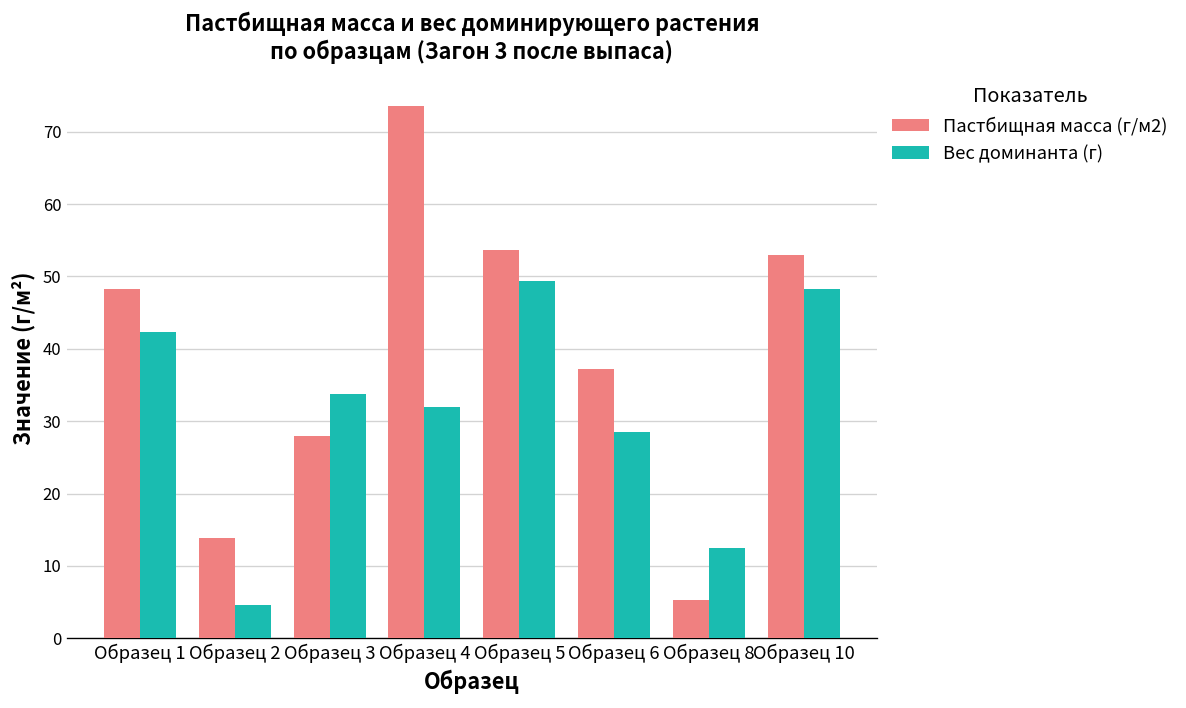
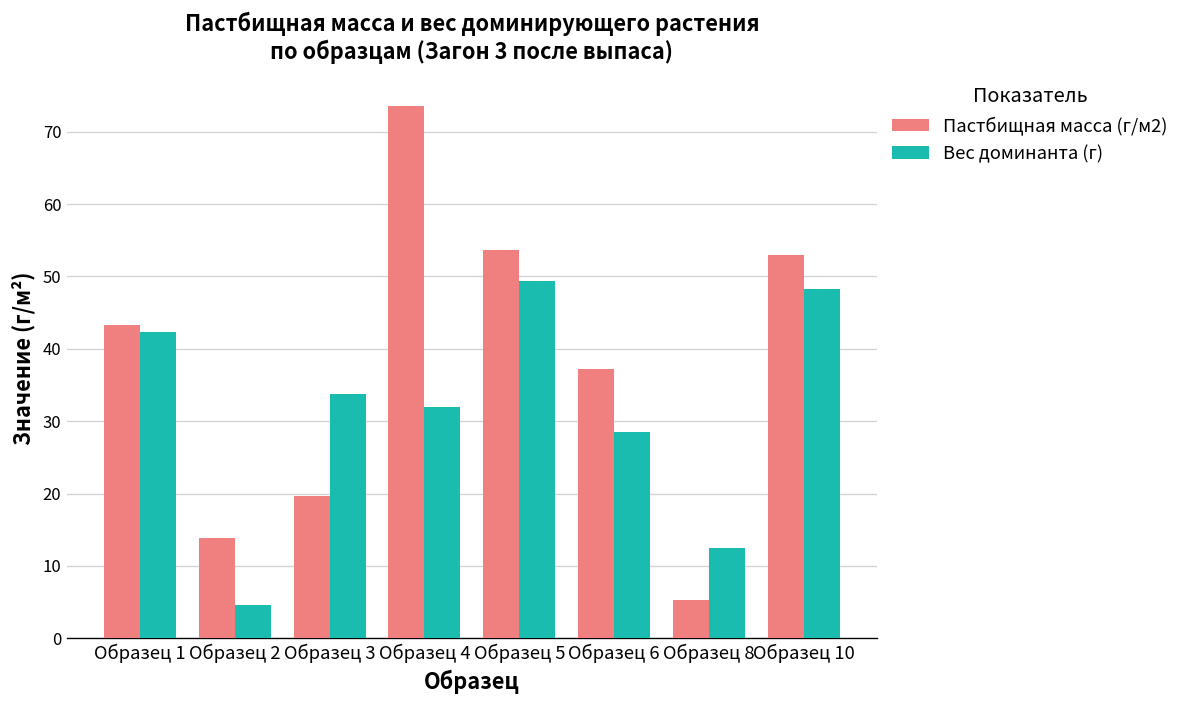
  {
    "Пастбищная масса (г/м2)": {
-     "Образец 1": 48,
+     "Образец 1": 43,
      "Образец 2": 14,
-     "Образец 3": 28,
+     "Образец 3": 20,
      "Образец 4": 74,
      "Образец 5": 54,
      "Образец 6": 37,
      "Образец 8": 5,
      "Образец 10": 53
    },
    "Вес доминанта (г)": {
      "Образец 1": 42,
      "Образец 2": 5,
      "Образец 3": 34,
      "Образец 4": 32,
      "Образец 5": 49,
      "Образец 6": 28,
      "Образец 8": 12,
      "Образец 10": 48
    }
  }
